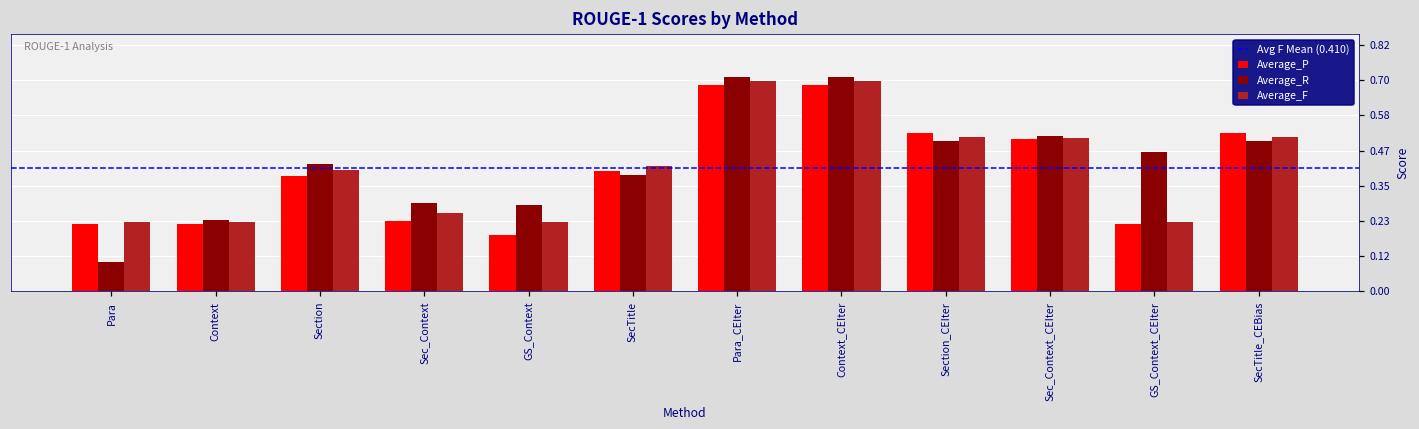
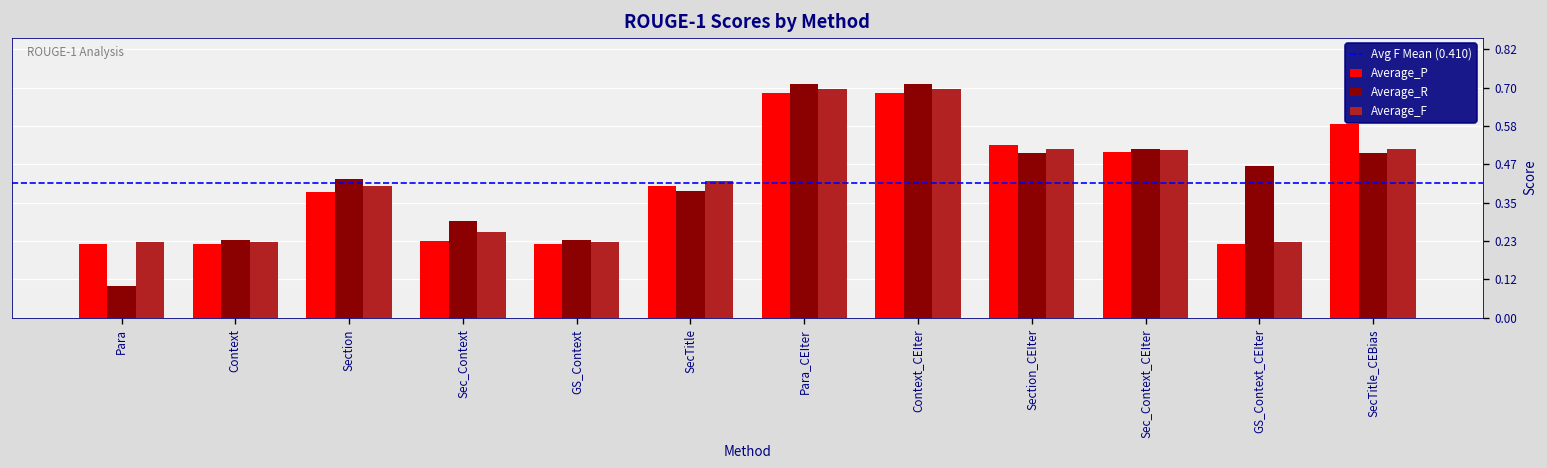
  {
    "Average_P": {
      "Para": 0.22,
      "Context": 0.22,
      "Section": 0.38,
      "Sec_Context": 0.23,
-     "GS_Context": 0.19,
+     "GS_Context": 0.22,
      "SecTitle": 0.40,
      "Para_CEIter": 0.68,
      "Context_CEIter": 0.68,
      "Section_CEIter": 0.53,
      "Sec_Context_CEIter": 0.50,
      "GS_Context_CEIter": 0.22,
-     "SecTitle_CEBias": 0.53
+     "SecTitle_CEBias": 0.59
    },
    "Average_R": {
      "Para": 0.10,
      "Context": 0.24,
      "Section": 0.42,
      "Sec_Context": 0.29,
-     "GS_Context": 0.28,
+     "GS_Context": 0.24,
      "SecTitle": 0.39,
      "Para_CEIter": 0.71,
      "Context_CEIter": 0.71,
      "Section_CEIter": 0.50,
      "Sec_Context_CEIter": 0.51,
      "GS_Context_CEIter": 0.46,
      "SecTitle_CEBias": 0.50
    },
    "Average_F": {
      "Para": 0.23,
      "Context": 0.23,
      "Section": 0.40,
      "Sec_Context": 0.26,
      "GS_Context": 0.23,
      "SecTitle": 0.42,
      "Para_CEIter": 0.70,
      "Context_CEIter": 0.70,
      "Section_CEIter": 0.51,
      "Sec_Context_CEIter": 0.51,
      "GS_Context_CEIter": 0.23,
      "SecTitle_CEBias": 0.51
    }
  }
